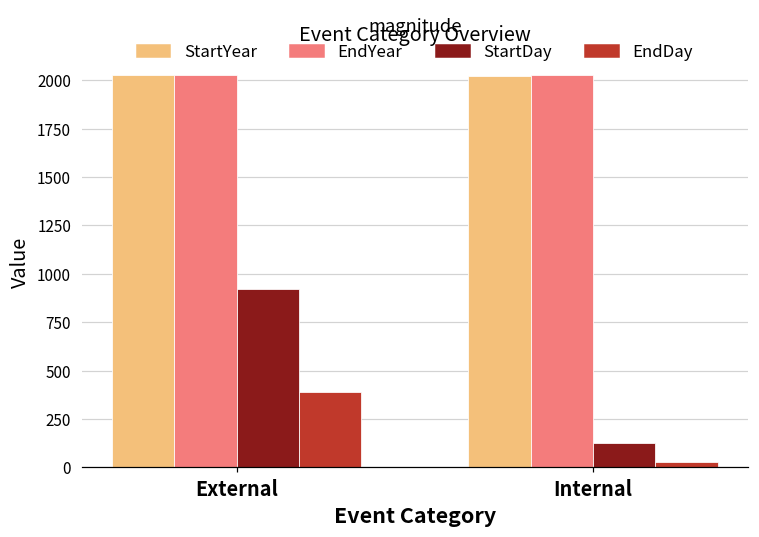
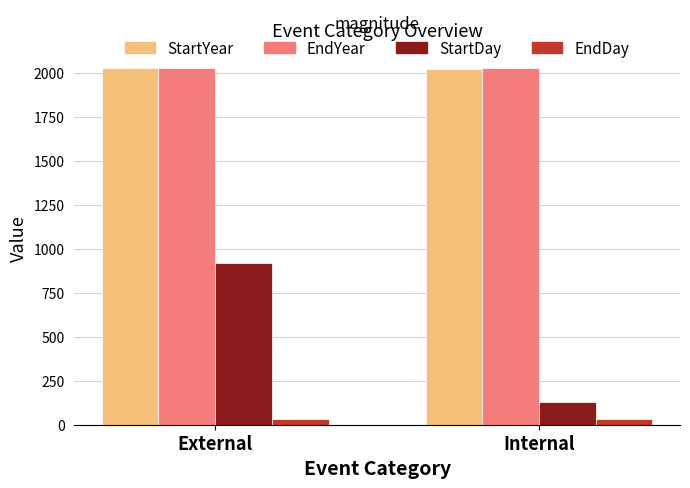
  {
    "StartYear": {
      "External": 2030,
      "Internal": 2020
    },
    "EndYear": {
      "External": 2030,
      "Internal": 2030
    },
    "StartDay": {
      "External": 920,
      "Internal": 130
    },
    "EndDay": {
-     "External": 390,
+     "External": 30,
      "Internal": 30
    }
  }
